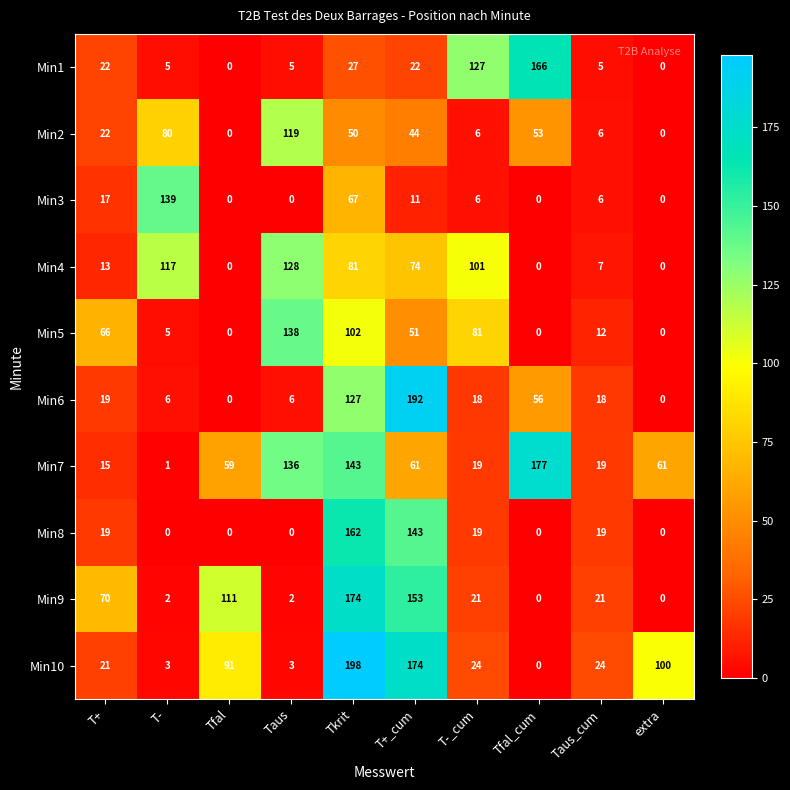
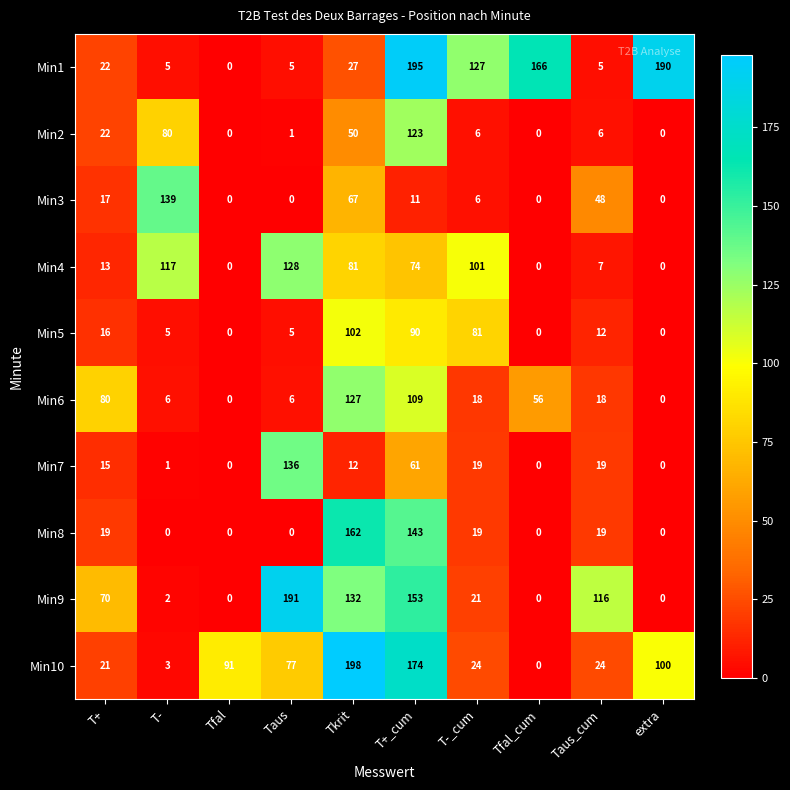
  {
    "Min1": {
      "T+": 22,
      "T-": 5,
      "Tfal": 0,
      "Taus": 5,
      "Tkrit": 27,
-     "T+_cum": 22,
+     "T+_cum": 195,
      "T-_cum": 127,
      "Tfal_cum": 166,
      "Taus_cum": 5,
-     "extra": 0
+     "extra": 190
    },
    "Min2": {
      "T+": 22,
      "T-": 80,
      "Tfal": 0,
-     "Taus": 119,
+     "Taus": 1,
      "Tkrit": 50,
-     "T+_cum": 44,
+     "T+_cum": 123,
      "T-_cum": 6,
-     "Tfal_cum": 53,
+     "Tfal_cum": 0,
      "Taus_cum": 6,
      "extra": 0
    },
    "Min3": {
      "T+": 17,
      "T-": 139,
      "Tfal": 0,
      "Taus": 0,
      "Tkrit": 67,
      "T+_cum": 11,
      "T-_cum": 6,
      "Tfal_cum": 0,
-     "Taus_cum": 6,
+     "Taus_cum": 48,
      "extra": 0
    },
    "Min4": {
      "T+": 13,
      "T-": 117,
      "Tfal": 0,
      "Taus": 128,
      "Tkrit": 81,
      "T+_cum": 74,
      "T-_cum": 101,
      "Tfal_cum": 0,
      "Taus_cum": 7,
      "extra": 0
    },
    "Min5": {
-     "T+": 66,
+     "T+": 16,
      "T-": 5,
      "Tfal": 0,
-     "Taus": 138,
+     "Taus": 5,
      "Tkrit": 102,
-     "T+_cum": 51,
+     "T+_cum": 90,
      "T-_cum": 81,
      "Tfal_cum": 0,
      "Taus_cum": 12,
      "extra": 0
    },
    "Min6": {
-     "T+": 19,
+     "T+": 80,
      "T-": 6,
      "Tfal": 0,
      "Taus": 6,
      "Tkrit": 127,
-     "T+_cum": 192,
+     "T+_cum": 109,
      "T-_cum": 18,
      "Tfal_cum": 56,
      "Taus_cum": 18,
      "extra": 0
    },
    "Min7": {
      "T+": 15,
      "T-": 1,
-     "Tfal": 59,
+     "Tfal": 0,
      "Taus": 136,
-     "Tkrit": 143,
+     "Tkrit": 12,
      "T+_cum": 61,
      "T-_cum": 19,
-     "Tfal_cum": 177,
+     "Tfal_cum": 0,
      "Taus_cum": 19,
-     "extra": 61
+     "extra": 0
    },
    "Min8": {
      "T+": 19,
      "T-": 0,
      "Tfal": 0,
      "Taus": 0,
      "Tkrit": 162,
      "T+_cum": 143,
      "T-_cum": 19,
      "Tfal_cum": 0,
      "Taus_cum": 19,
      "extra": 0
    },
    "Min9": {
      "T+": 70,
      "T-": 2,
-     "Tfal": 111,
-     "Taus": 2,
-     "Tkrit": 174,
+     "Tfal": 0,
+     "Taus": 191,
+     "Tkrit": 132,
      "T+_cum": 153,
      "T-_cum": 21,
      "Tfal_cum": 0,
-     "Taus_cum": 21,
+     "Taus_cum": 116,
      "extra": 0
    },
    "Min10": {
      "T+": 21,
      "T-": 3,
      "Tfal": 91,
-     "Taus": 3,
+     "Taus": 77,
      "Tkrit": 198,
      "T+_cum": 174,
      "T-_cum": 24,
      "Tfal_cum": 0,
      "Taus_cum": 24,
      "extra": 100
    }
  }
